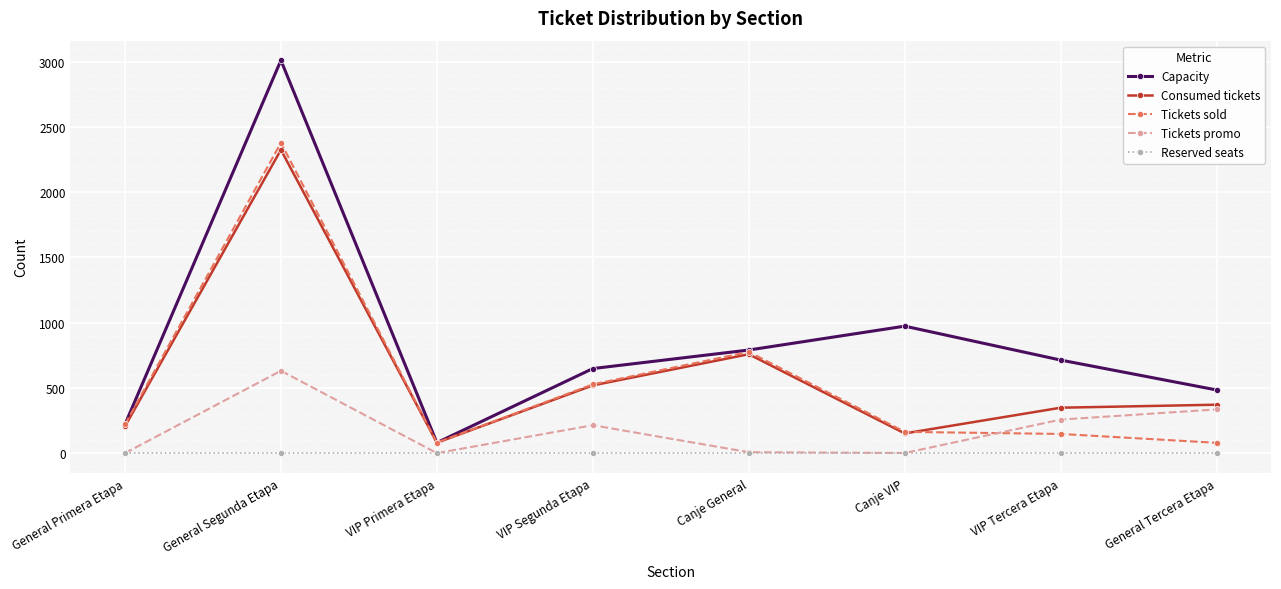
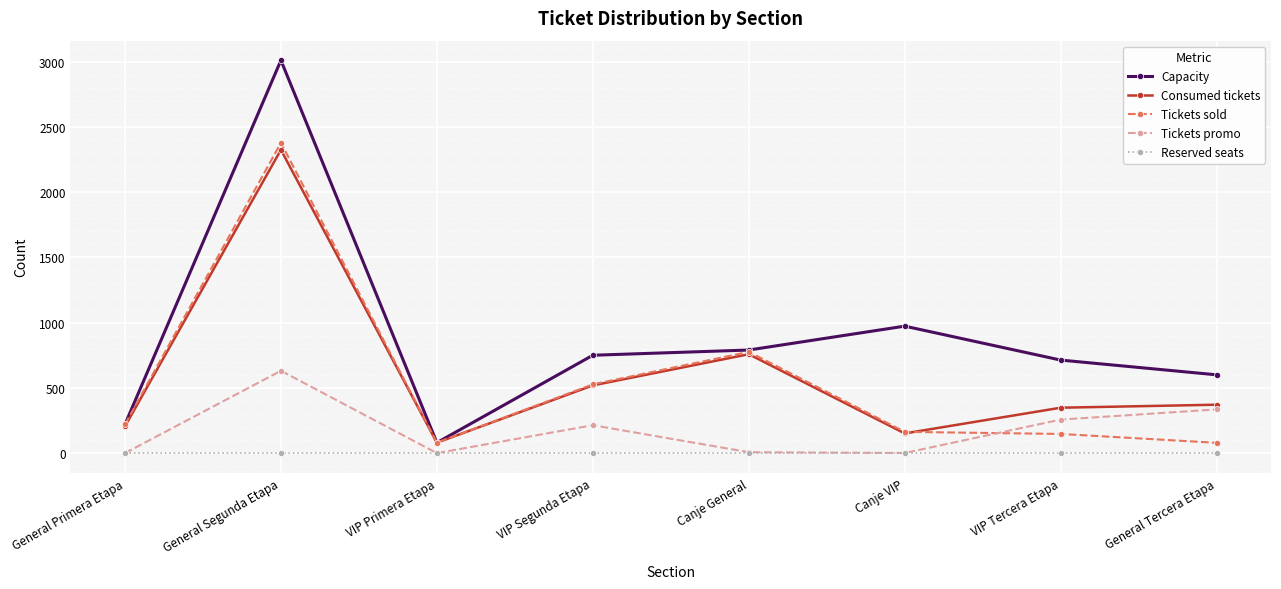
  {
    "Capacity": {
      "General Segunda Etapa": 3010,
-     "VIP Segunda Etapa": 650,
+     "VIP Segunda Etapa": 750,
      "Canje VIP": 970,
      "VIP Tercera Etapa": 710,
-     "General Tercera Etapa": 480
+     "General Tercera Etapa": 600
    },
    "Consumed tickets": {
      "General Segunda Etapa": 2320,
      "VIP Tercera Etapa": 350,
      "General Tercera Etapa": 370
    },
    "Tickets sold": {
      "General Segunda Etapa": 2380,
      "VIP Tercera Etapa": 150,
      "General Tercera Etapa": 80
    }
  }
